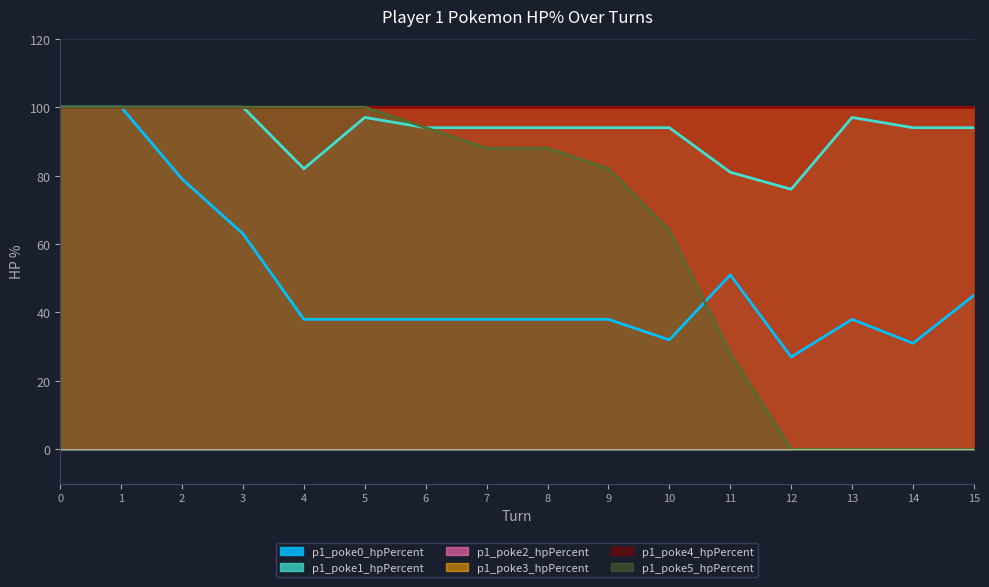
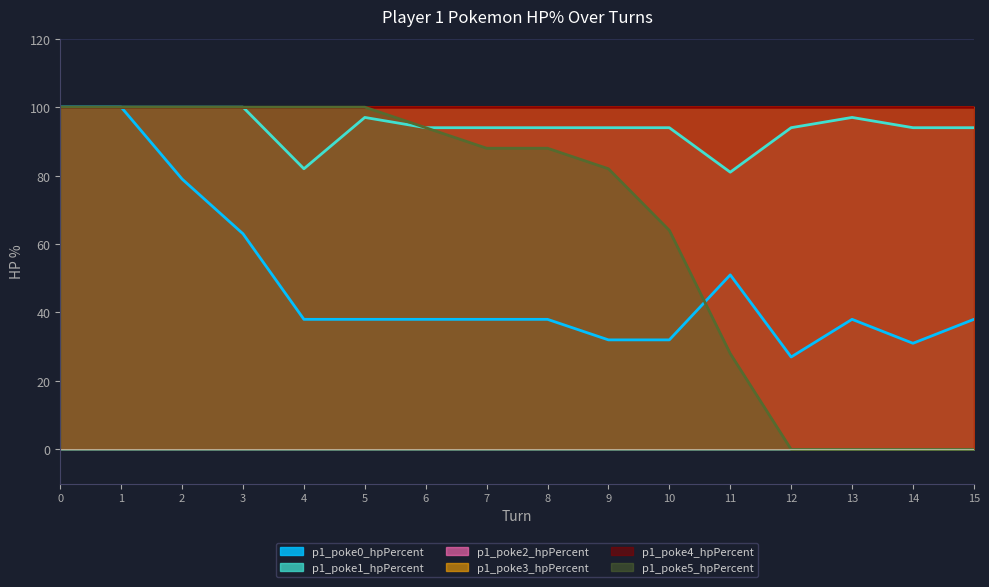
  {
    "p1_poke0_hpPercent": {
      "2": 79,
      "3": 63,
      "4": 38,
      "5": 38,
      "6": 38,
      "7": 38,
      "8": 38,
-     "9": 38,
+     "9": 32,
      "10": 32,
      "11": 51,
      "12": 27,
      "13": 38,
      "14": 31,
-     "15": 45
+     "15": 38
    },
    "p1_poke1_hpPercent": {
      "4": 82,
      "5": 97,
      "7": 94,
      "8": 94,
      "9": 94,
      "10": 94,
      "11": 81,
-     "12": 76,
+     "12": 94,
      "13": 97,
      "14": 94,
      "15": 94
    },
    "p1_poke4_hpPercent": {
      "6": 100,
      "7": 100,
      "8": 100,
      "9": 100,
      "10": 100,
      "11": 100,
      "12": 100,
      "13": 100,
      "14": 100,
      "15": 100
    },
    "p1_poke5_hpPercent": {
      "7": 88,
      "8": 88,
      "9": 82,
      "10": 64,
      "11": 28,
      "12": 0,
      "13": 0,
      "14": 0,
      "15": 0
    }
  }
